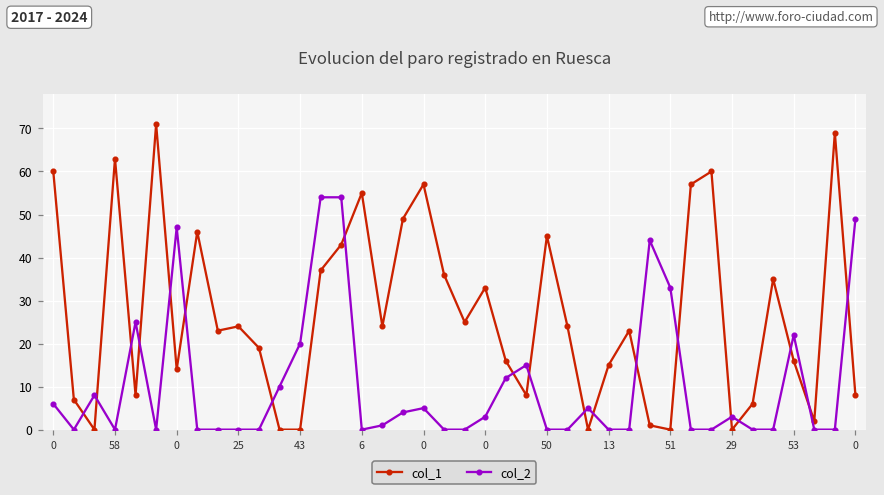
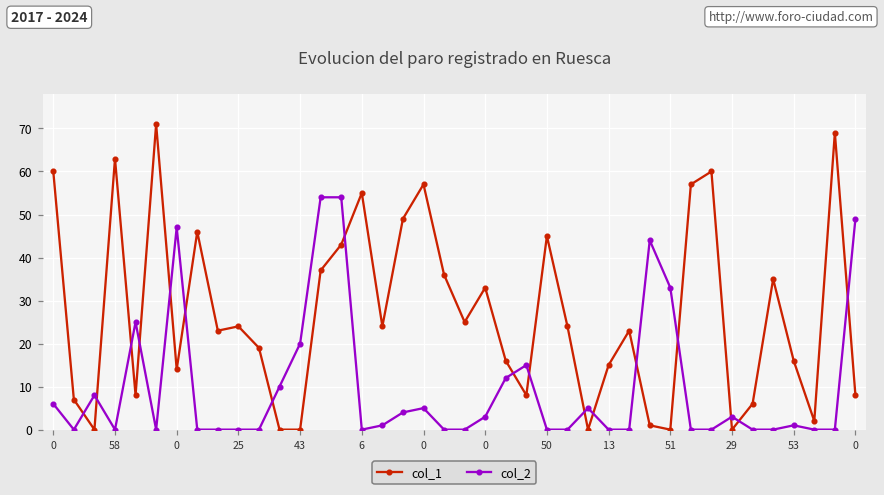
  {
    "col_1": {
      "58": 63,
      "43": 0,
      "6": 55,
      "50": 45,
      "51": 0,
      "53": 16
    },
    "col_2": {
      "58": 0,
      "43": 20,
      "6": 0,
      "50": 0,
      "51": 33,
-     "53": 22
+     "53": 1
    }
  }
